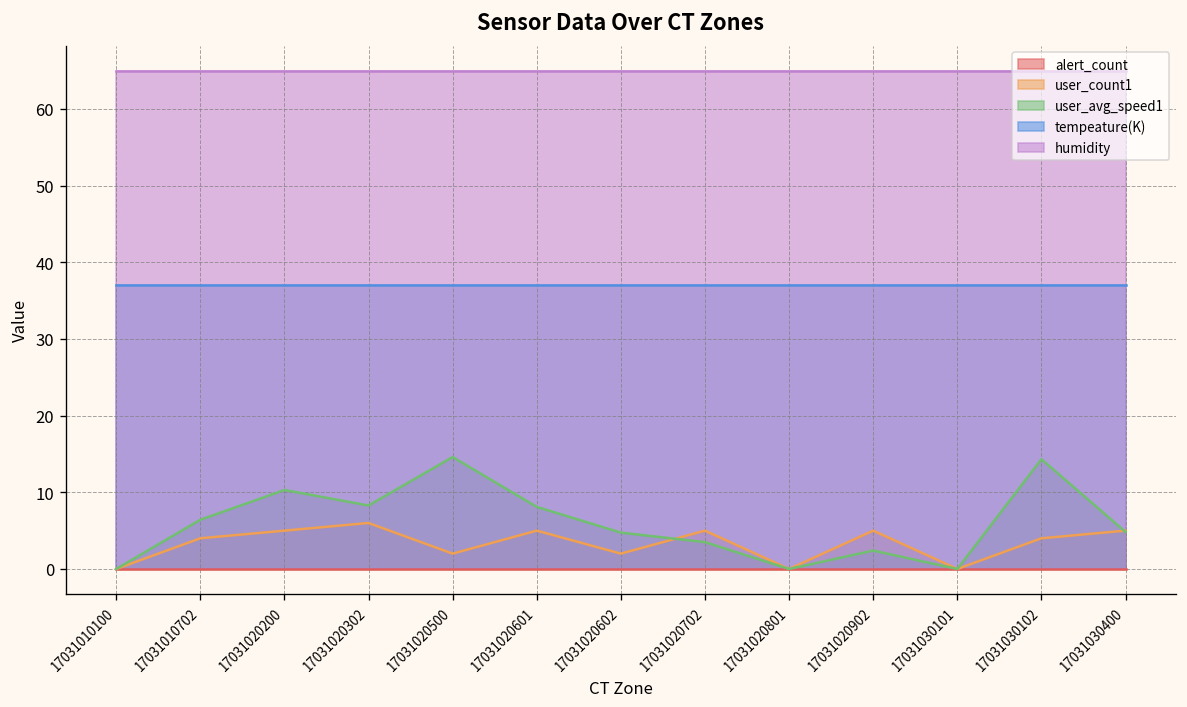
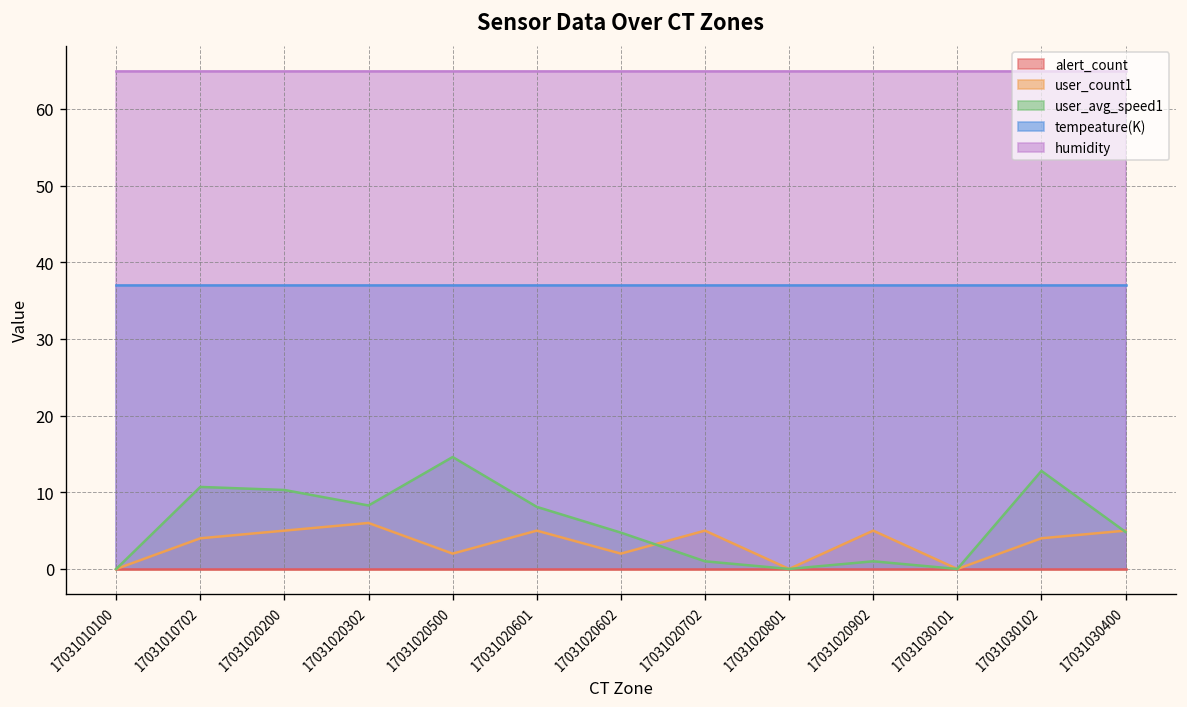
  {
    "user_avg_speed1": {
-     "17031010702": 6,
+     "17031010702": 11,
      "17031020200": 10,
      "17031020302": 8,
      "17031020500": 15,
      "17031020601": 8,
      "17031020602": 5,
-     "17031020702": 4,
-     "17031020902": 2,
-     "17031030102": 14
+     "17031020702": 1,
+     "17031020902": 1,
+     "17031030102": 13
    },
    "tempeature(K)": {
      "17031010100": 37,
      "17031010702": 37,
      "17031020200": 37,
      "17031020302": 37,
      "17031020500": 37,
      "17031020601": 37,
      "17031020602": 37,
      "17031020702": 37,
      "17031020801": 37,
      "17031020902": 37,
      "17031030101": 37,
      "17031030102": 37,
      "17031030400": 37
    },
    "humidity": {
      "17031010100": 65,
      "17031010702": 65,
      "17031020200": 65,
      "17031020302": 65,
      "17031020500": 65,
      "17031020601": 65,
      "17031020602": 65,
      "17031020702": 65,
      "17031020801": 65,
      "17031020902": 65,
      "17031030101": 65
    }
  }
